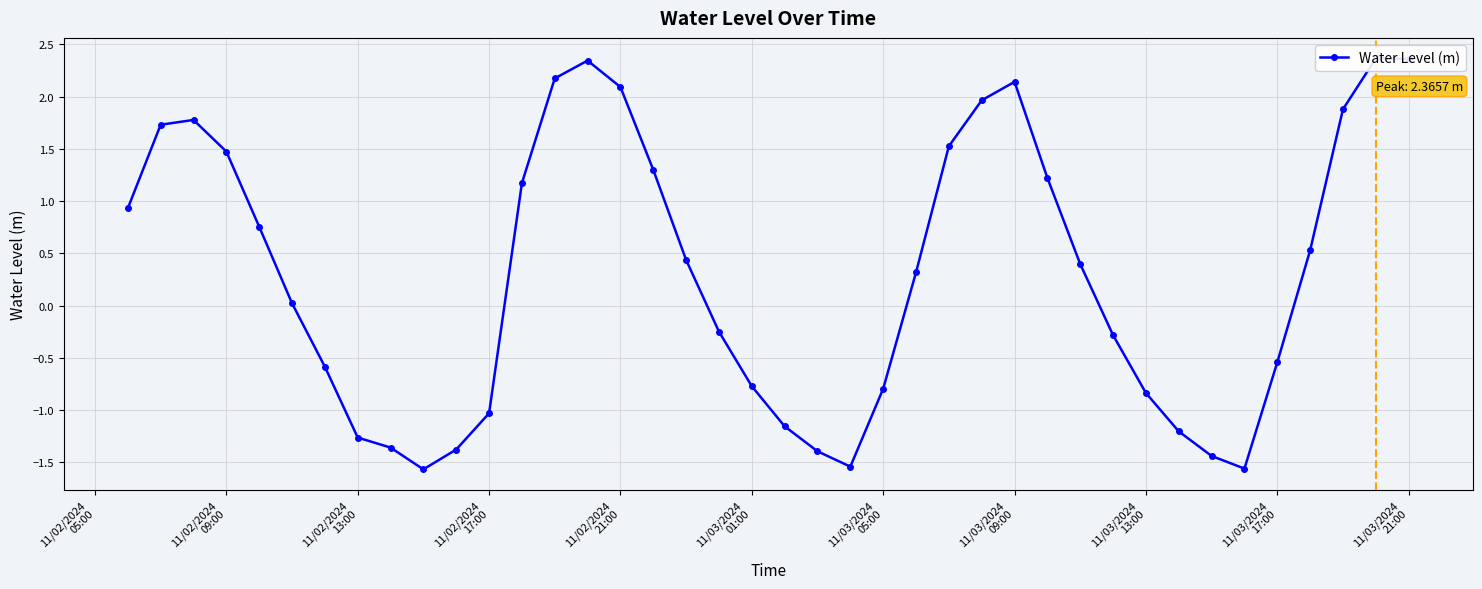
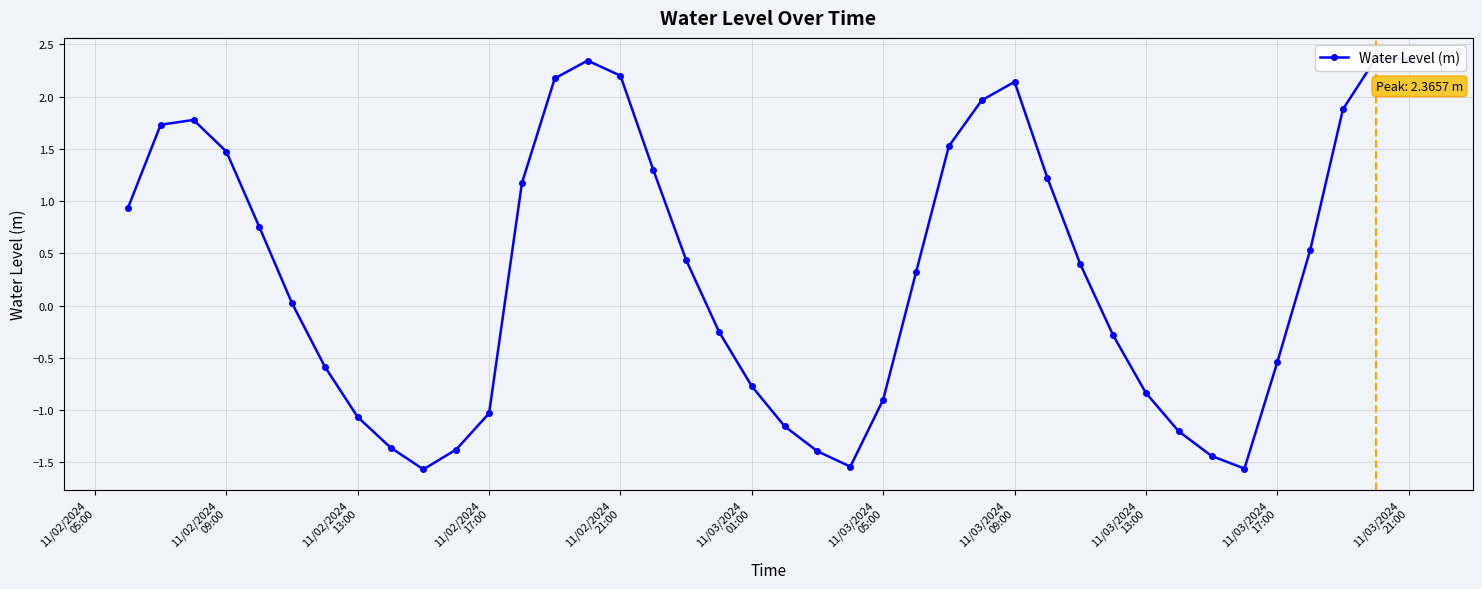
  {
    "11/02/2024 09:00": 1.47,
-   "11/02/2024 13:00": -1.26,
+   "11/02/2024 13:00": -1.07,
    "11/02/2024 17:00": -1.03,
-   "11/02/2024 21:00": 2.09,
+   "11/02/2024 21:00": 2.20,
    "11/03/2024 01:00": -0.77,
-   "11/03/2024 05:00": -0.80,
+   "11/03/2024 05:00": -0.90,
    "11/03/2024 09:00": 2.14,
    "11/03/2024 13:00": -0.84,
    "11/03/2024 17:00": -0.54
  }
